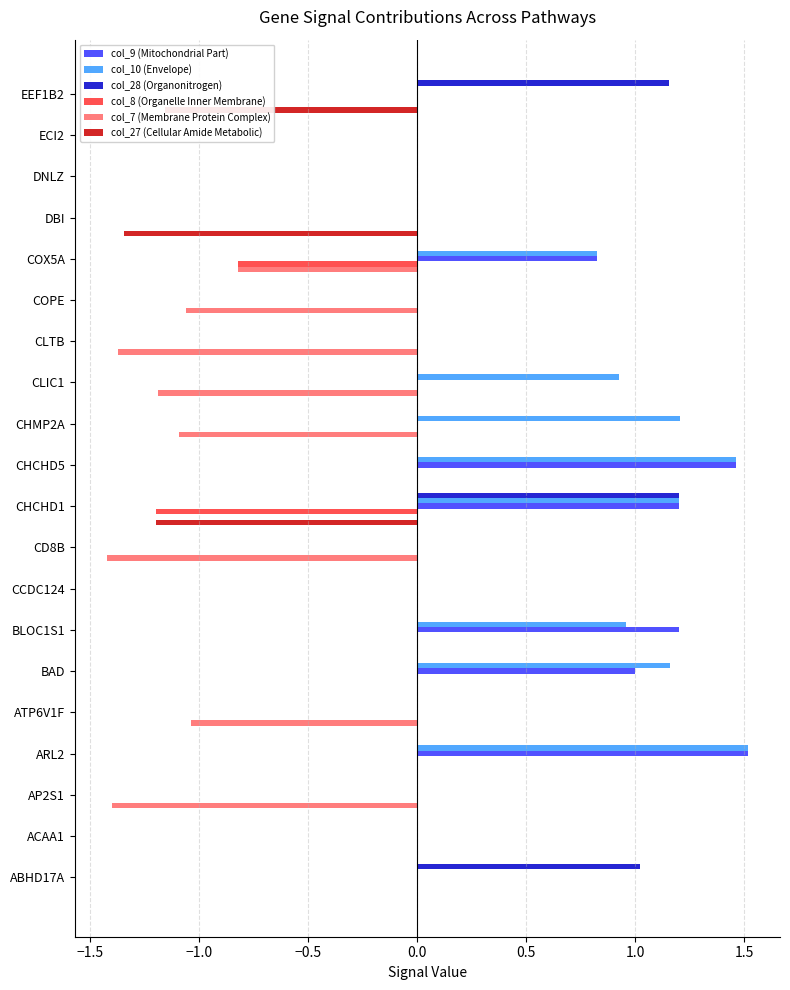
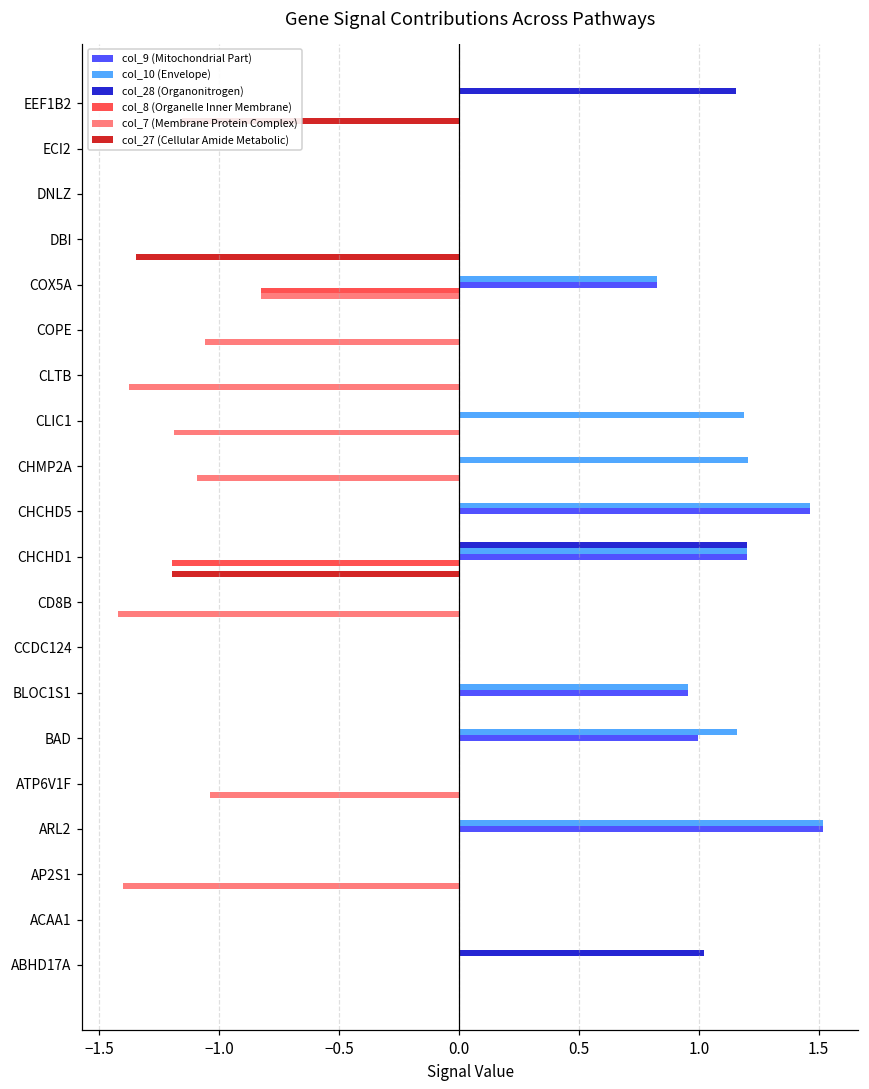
  {
    "col_9 (Mitochondrial Part)": {
      "EEF1B2": 0.00,
      "ECI2": 0.00,
      "DNLZ": 0.00,
      "DBI": 0.00,
      "COX5A": 0.82,
      "COPE": 0.00,
      "CLTB": 0.00,
      "CLIC1": 0.00,
      "CHMP2A": 0.00,
      "CHCHD5": 1.46,
      "CHCHD1": 1.20,
      "CD8B": 0.00,
      "CCDC124": 0.00,
-     "BLOC1S1": 1.20,
+     "BLOC1S1": 0.96,
      "BAD": 1.00,
      "ATP6V1F": 0.00,
      "ARL2": 1.52,
      "AP2S1": 0.00,
      "ACAA1": 0.00,
      "ABHD17A": 0.00
    },
    "col_10 (Envelope)": {
      "EEF1B2": 0.00,
      "ECI2": 0.00,
      "DNLZ": 0.00,
      "DBI": 0.00,
      "COX5A": 0.82,
      "COPE": 0.00,
      "CLTB": 0.00,
-     "CLIC1": 0.93,
+     "CLIC1": 1.19,
      "CHMP2A": 1.21,
      "CHCHD5": 1.46,
      "CHCHD1": 1.20,
      "CD8B": 0.00,
      "CCDC124": 0.00,
      "BLOC1S1": 0.96,
      "BAD": 1.16,
      "ATP6V1F": 0.00,
      "ARL2": 1.52,
      "AP2S1": 0.00,
      "ACAA1": 0.00,
      "ABHD17A": 0.00
    },
    "col_28 (Organonitrogen)": {
      "EEF1B2": 1.16,
      "ECI2": 0.00,
      "DNLZ": 0.00,
      "DBI": 0.00,
      "COX5A": 0.00,
      "COPE": 0.00,
      "CLTB": 0.00,
      "CLIC1": 0.00,
      "CHMP2A": 0.00,
      "CHCHD5": 0.00,
      "CHCHD1": 1.20,
      "CD8B": 0.00,
      "CCDC124": 0.00,
      "BLOC1S1": 0.00,
      "BAD": 0.00,
      "ATP6V1F": 0.00,
      "ARL2": 0.00,
      "AP2S1": 0.00,
      "ACAA1": 0.00,
      "ABHD17A": 1.02
    },
    "col_8 (Organelle Inner Membrane)": {
      "EEF1B2": 0.00,
      "ECI2": 0.00,
      "DNLZ": 0.00,
      "DBI": 0.00,
      "COX5A": -0.82,
      "COPE": 0.00,
      "CLTB": 0.00,
      "CLIC1": 0.00,
      "CHMP2A": 0.00,
      "CHCHD5": 0.00,
      "CHCHD1": -1.20,
      "CD8B": 0.00,
      "CCDC124": 0.00,
      "BLOC1S1": 0.00,
      "BAD": 0.00,
      "ATP6V1F": 0.00,
      "ARL2": 0.00,
      "AP2S1": 0.00,
      "ACAA1": 0.00,
      "ABHD17A": 0.00
    },
    "col_7 (Membrane Protein Complex)": {
      "EEF1B2": 0.00,
      "ECI2": 0.00,
      "DNLZ": 0.00,
      "DBI": 0.00,
      "COX5A": -0.82,
      "COPE": -1.06,
      "CLTB": -1.37,
      "CLIC1": -1.19,
      "CHMP2A": -1.09,
      "CHCHD5": 0.00,
      "CHCHD1": 0.00,
      "CD8B": -1.42,
      "CCDC124": 0.00,
      "BLOC1S1": 0.00,
      "BAD": 0.00,
      "ATP6V1F": -1.04,
      "ARL2": 0.00,
      "AP2S1": -1.40,
      "ACAA1": 0.00,
      "ABHD17A": 0.00
    },
    "col_27 (Cellular Amide Metabolic)": {
      "ECI2": 0.00,
      "DNLZ": 0.00,
      "DBI": -1.35,
      "COX5A": 0.00,
      "COPE": 0.00,
      "CLTB": 0.00,
      "CLIC1": 0.00,
      "CHMP2A": 0.00,
      "CHCHD5": 0.00,
      "CHCHD1": -1.20,
      "CD8B": 0.00,
      "CCDC124": 0.00,
      "BLOC1S1": 0.00,
      "BAD": 0.00,
      "ATP6V1F": 0.00,
      "ARL2": 0.00,
      "AP2S1": 0.00,
      "ACAA1": 0.00,
      "ABHD17A": 0.00
    }
  }
